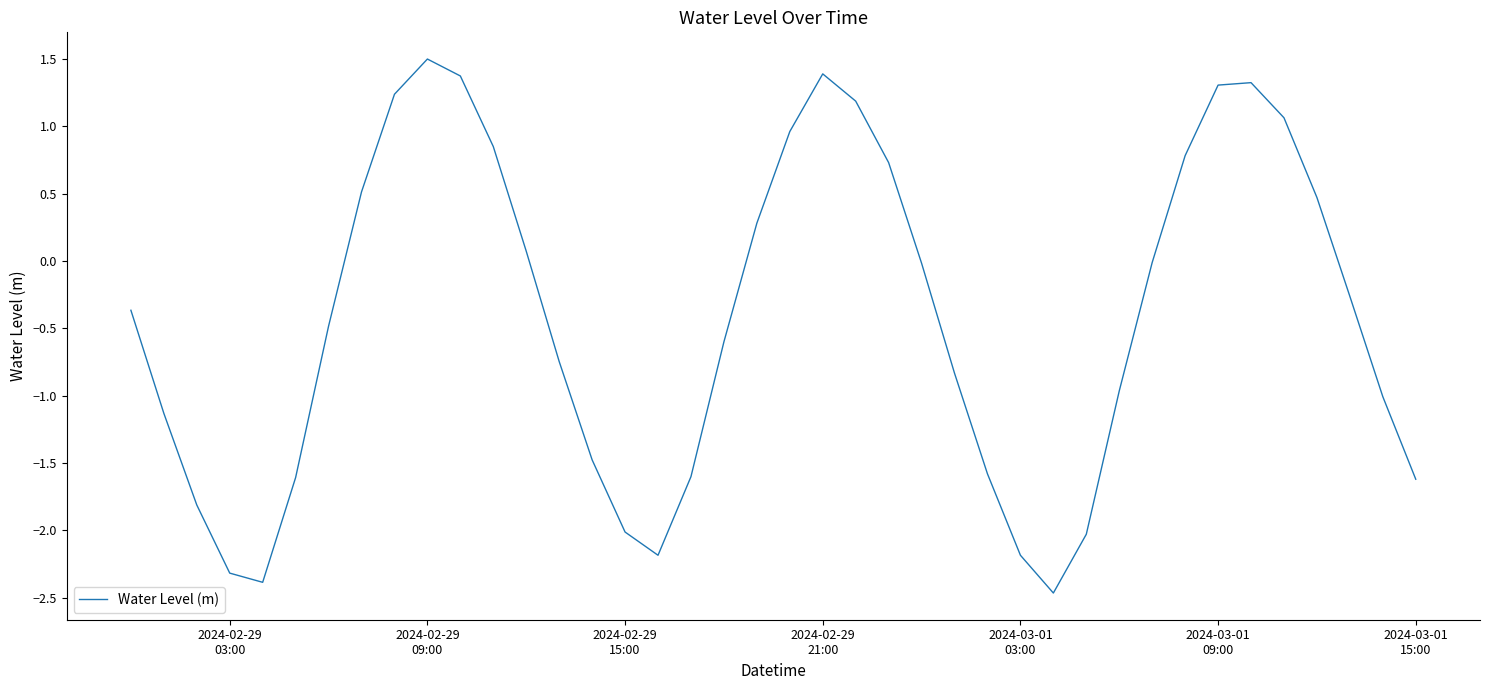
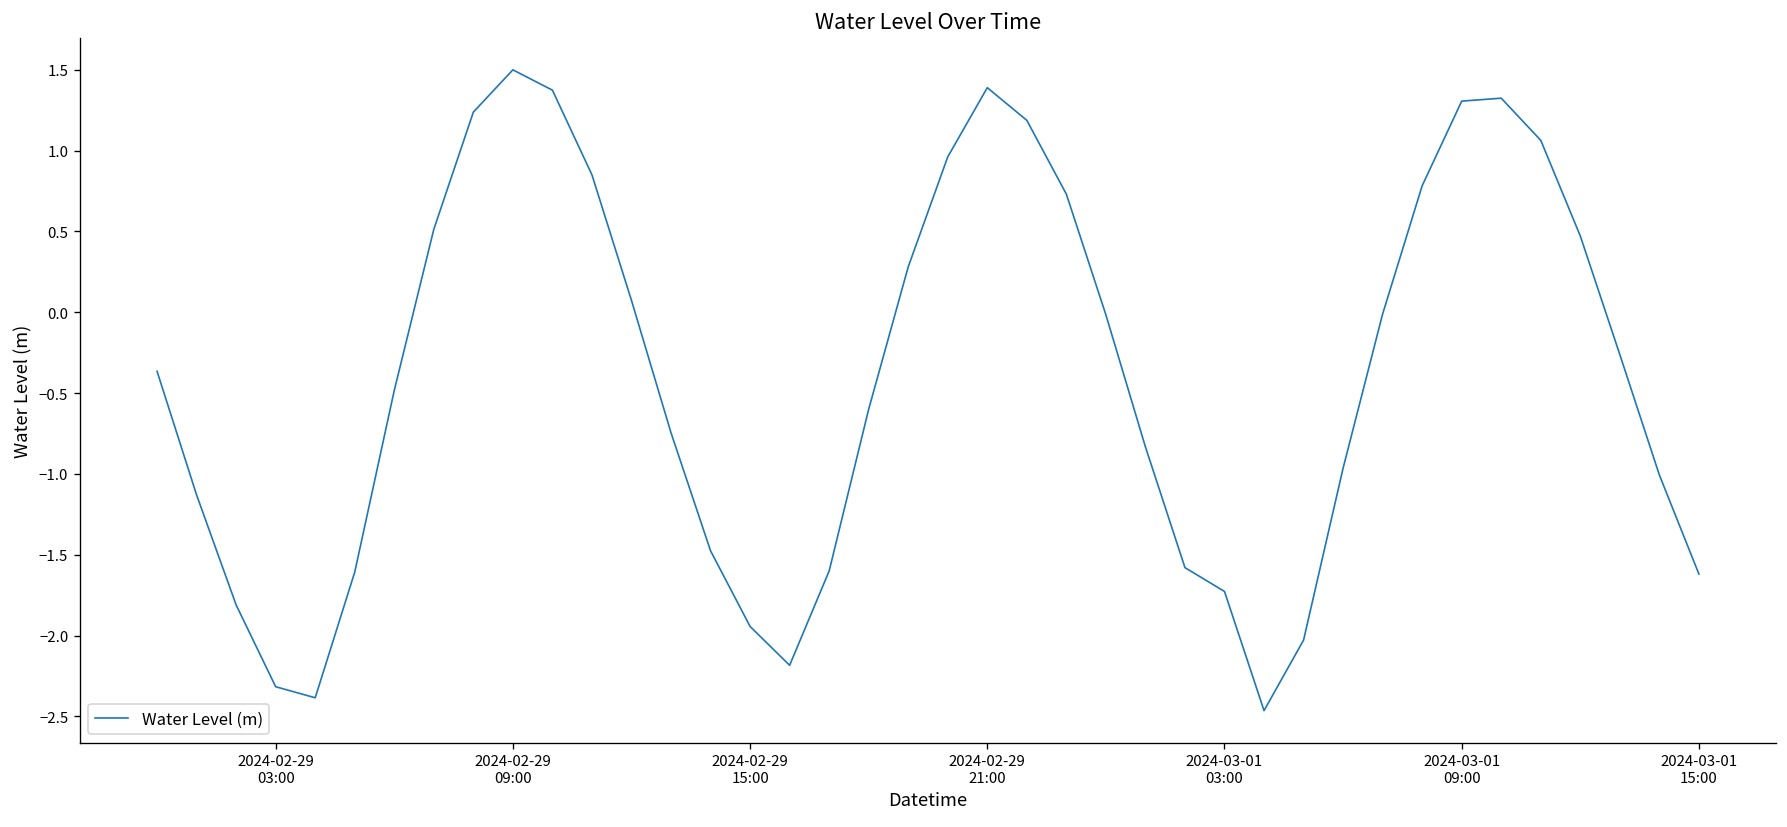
  {
    "2024-02-29 03:00": -2.32,
    "2024-02-29 09:00": 1.50,
-   "2024-02-29 15:00": -2.01,
+   "2024-02-29 15:00": -1.94,
    "2024-02-29 21:00": 1.39,
-   "2024-03-01 03:00": -2.18,
+   "2024-03-01 03:00": -1.73,
    "2024-03-01 09:00": 1.31,
    "2024-03-01 15:00": -1.62
  }
